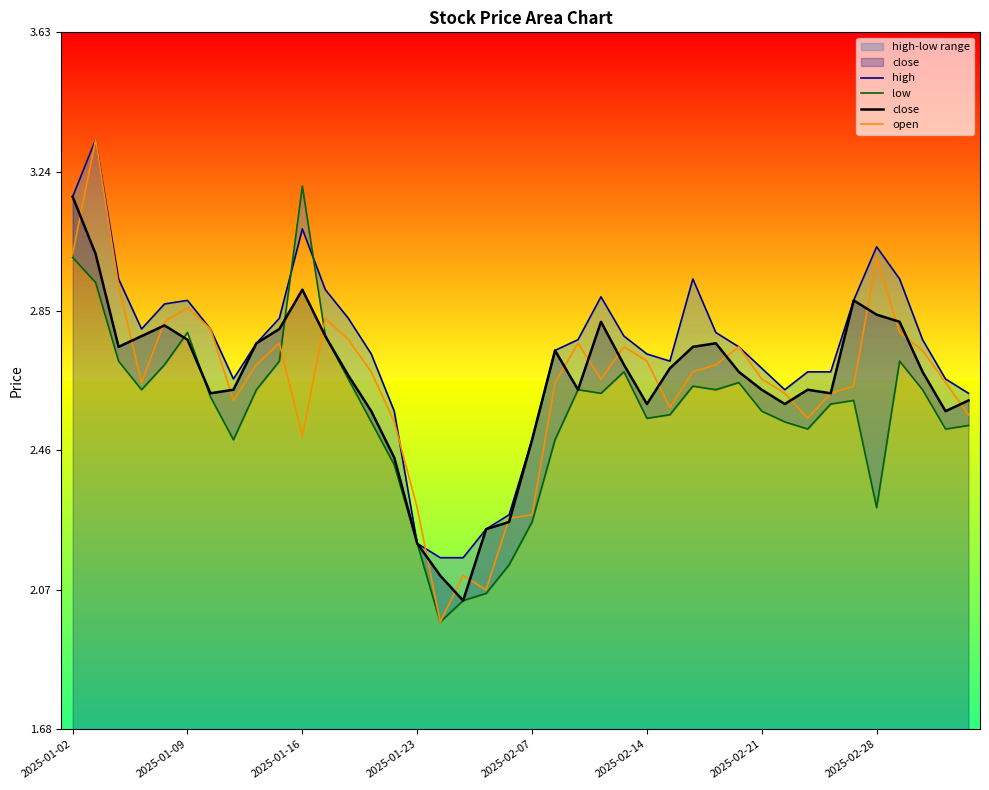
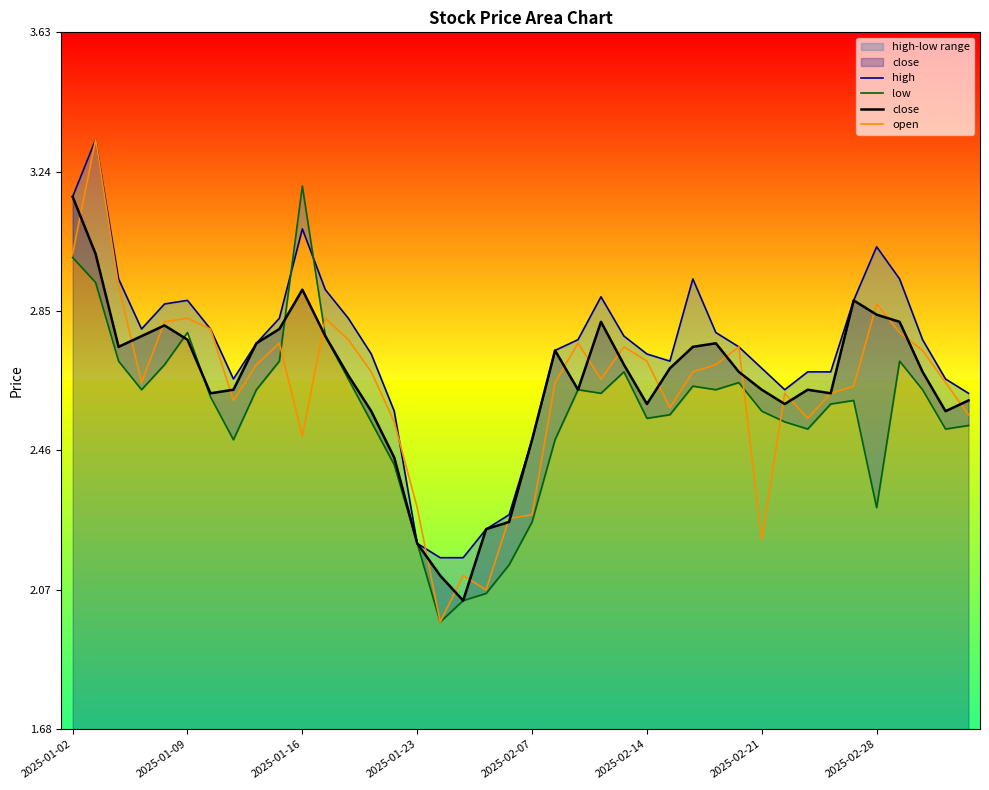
  {
    "low": {
      "2025-01-02": 3.00,
      "2025-01-09": 2.79,
      "2025-02-07": 2.26,
      "2025-02-14": 2.55,
      "2025-02-21": 2.57,
      "2025-02-28": 2.30
    },
    "open": {
      "2025-01-02": 3.01,
-     "2025-01-09": 2.86,
+     "2025-01-09": 2.83,
      "2025-01-16": 2.50,
      "2025-01-23": 2.30,
      "2025-02-07": 2.28,
      "2025-02-14": 2.71,
-     "2025-02-21": 2.66,
-     "2025-02-28": 3.00
+     "2025-02-21": 2.21,
+     "2025-02-28": 2.87
    }
  }
